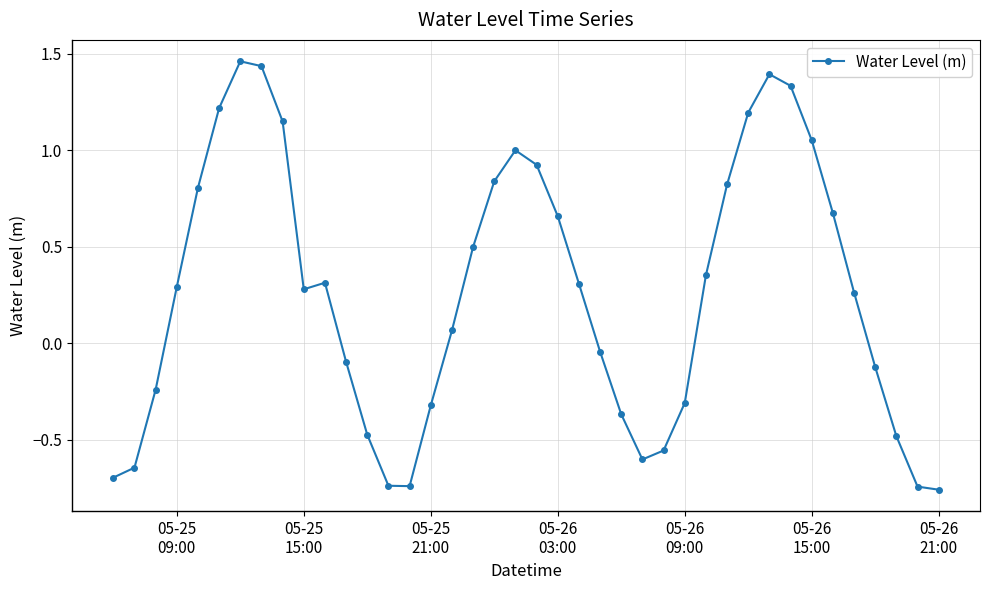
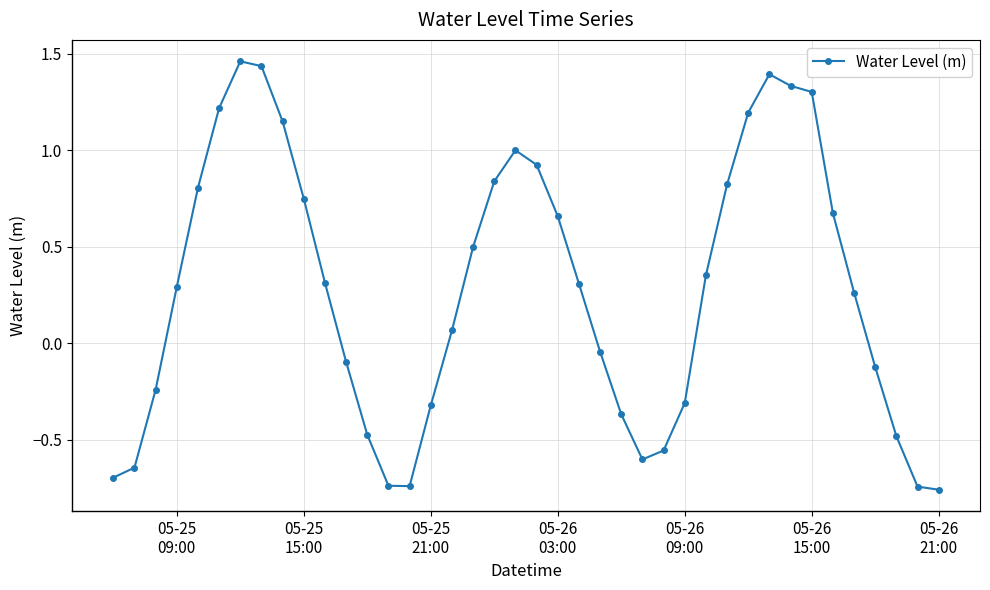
  {
    "05-25 09:00": 0.29,
-   "05-25 15:00": 0.28,
+   "05-25 15:00": 0.75,
    "05-25 21:00": -0.32,
    "05-26 03:00": 0.66,
    "05-26 09:00": -0.31,
-   "05-26 15:00": 1.05,
+   "05-26 15:00": 1.30,
    "05-26 21:00": -0.76
  }
